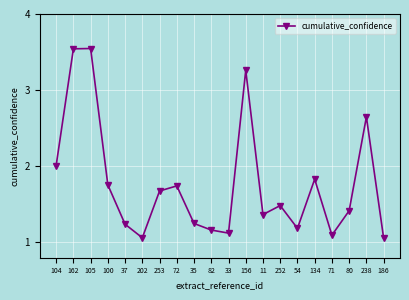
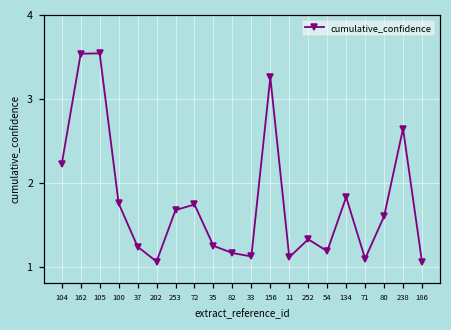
  {
-   "104": 2.0,
+   "104": 2.2,
    "162": 3.5,
    "105": 3.5,
    "100": 1.8,
    "37": 1.2,
    "202": 1.1,
    "253": 1.7,
    "72": 1.7,
    "35": 1.2,
    "82": 1.2,
    "33": 1.1,
    "156": 3.3,
-   "11": 1.4,
-   "252": 1.5,
+   "11": 1.1,
+   "252": 1.3,
    "54": 1.2,
    "134": 1.8,
    "71": 1.1,
-   "80": 1.4,
+   "80": 1.6,
    "238": 2.6,
    "186": 1.1
  }
